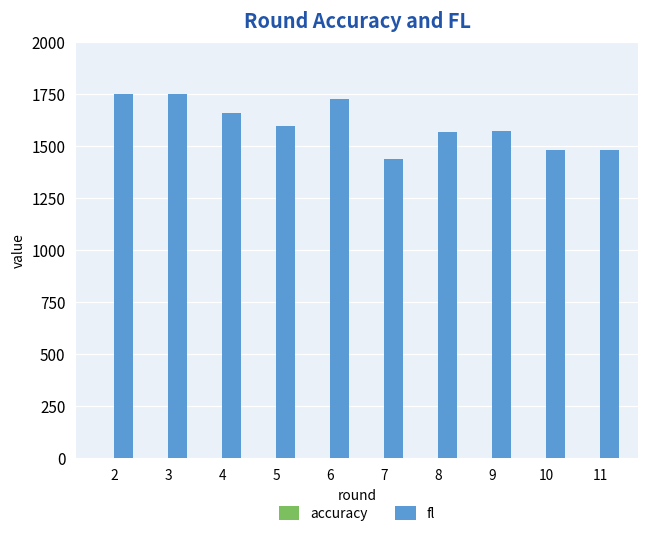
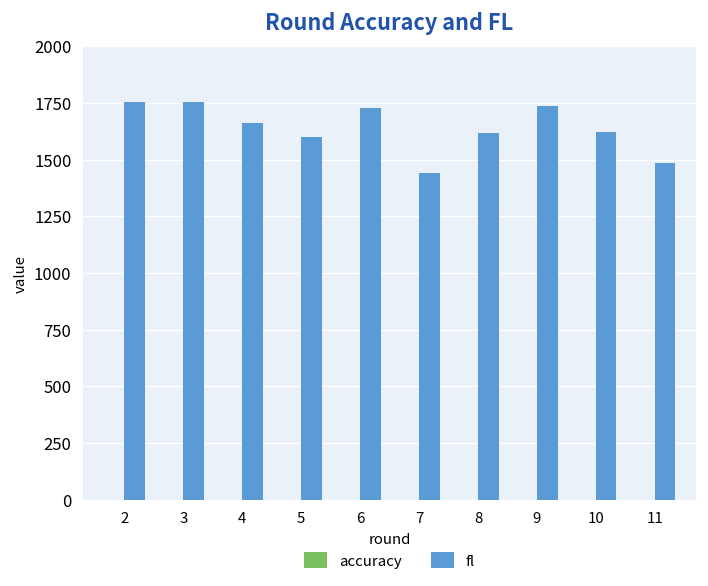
  {
    "fl": {
      "2": 1750,
      "3": 1750,
      "4": 1660,
      "5": 1600,
      "6": 1730,
      "7": 1440,
-     "8": 1570,
-     "9": 1570,
-     "10": 1480,
+     "8": 1620,
+     "9": 1740,
+     "10": 1620,
      "11": 1480
    }
  }
